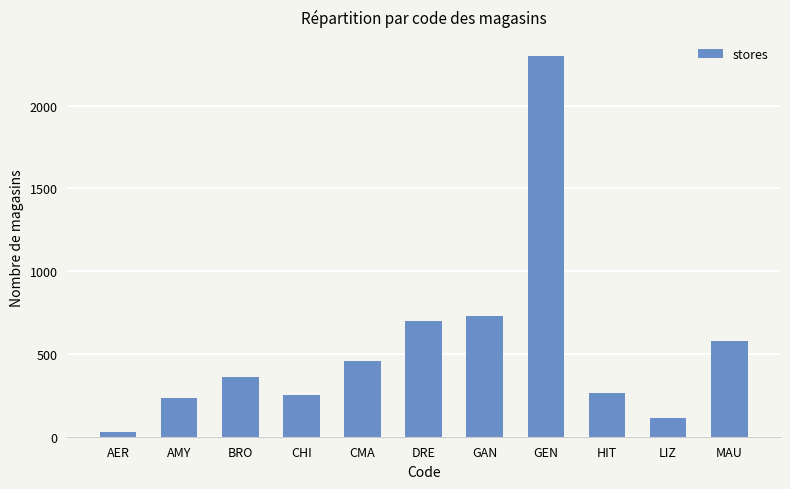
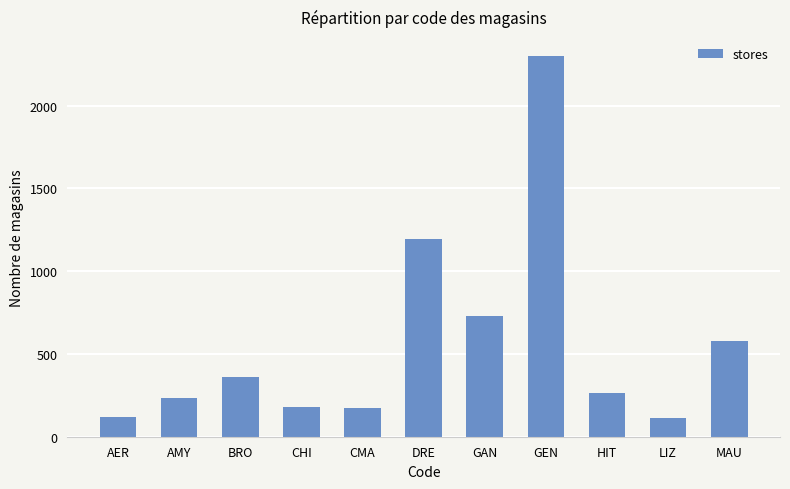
  {
-   "AER": 30,
+   "AER": 120,
    "AMY": 240,
    "BRO": 360,
-   "CHI": 250,
-   "CMA": 460,
-   "DRE": 700,
+   "CHI": 180,
+   "CMA": 170,
+   "DRE": 1190,
    "GAN": 730,
    "GEN": 2300,
    "HIT": 270,
    "LIZ": 110,
    "MAU": 580
  }
